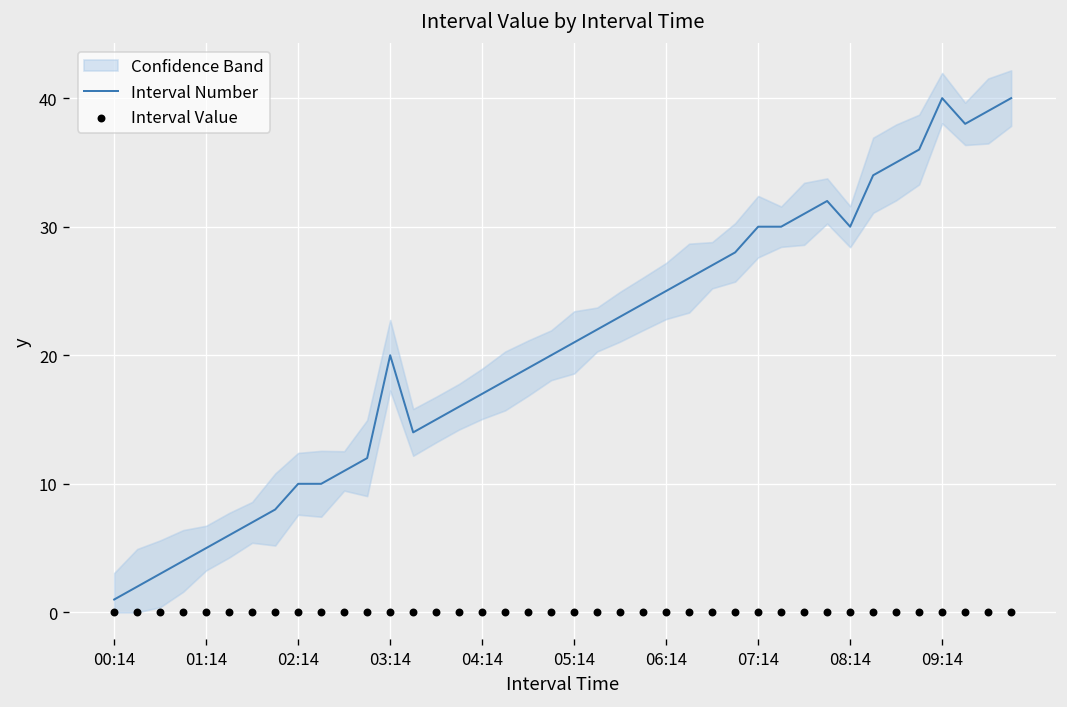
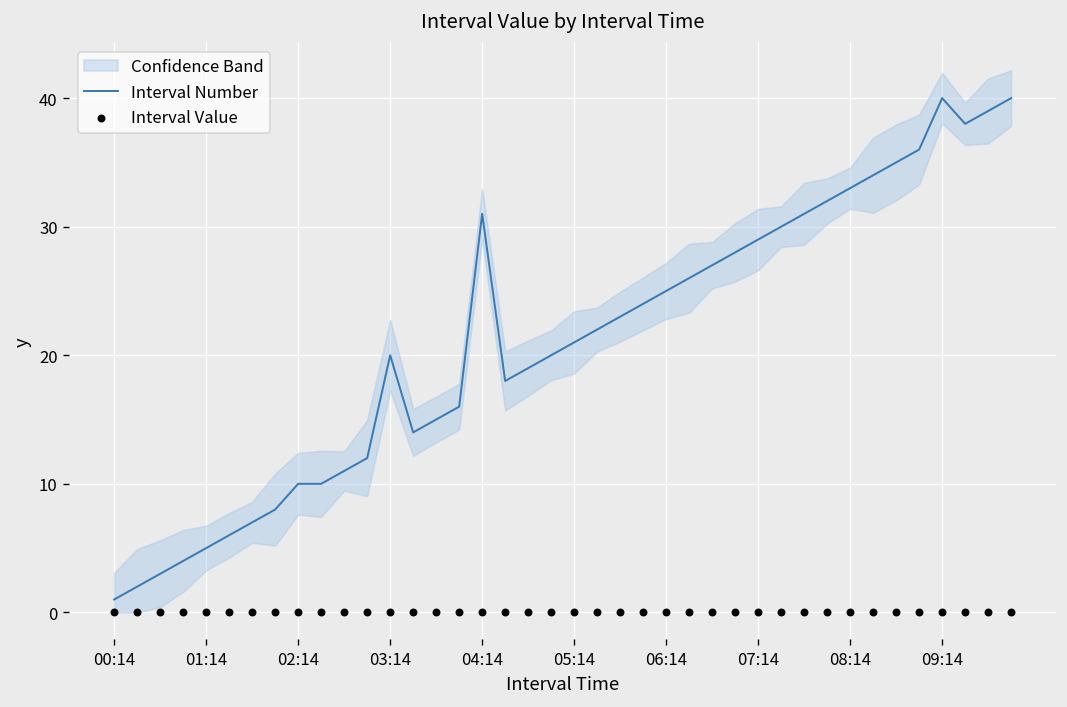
  {
    "Interval Number": {
      "00:14": 1,
      "01:14": 5,
      "02:14": 10,
      "03:14": 20,
-     "04:14": 17,
+     "04:14": 31,
      "05:14": 21,
      "06:14": 25,
-     "07:14": 30,
-     "08:14": 30,
+     "07:14": 29,
+     "08:14": 33,
      "09:14": 40
    },
    "Confidence Band": {
      "00:14": 3
    }
  }
